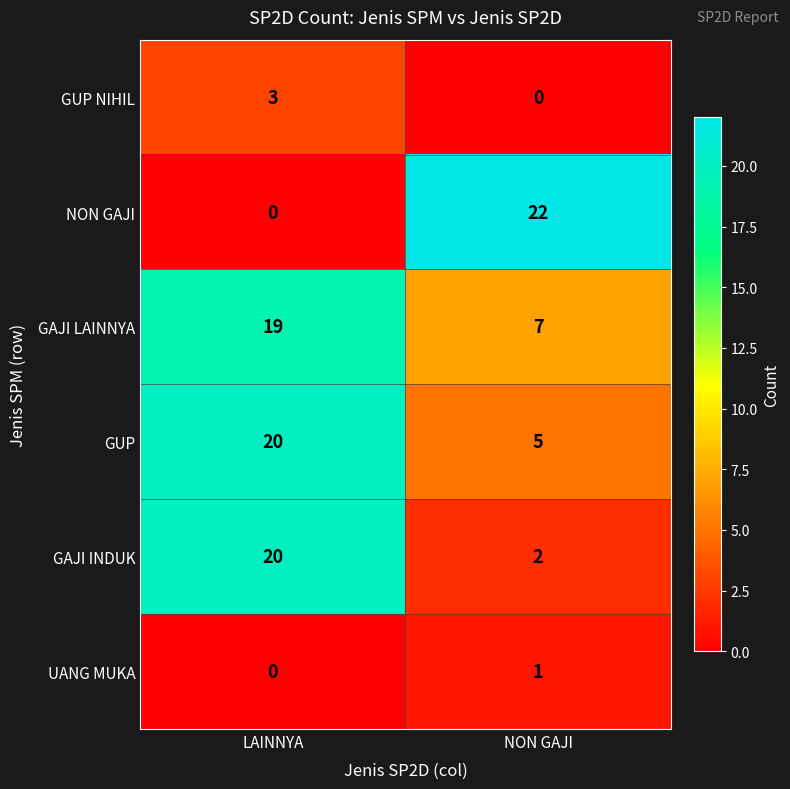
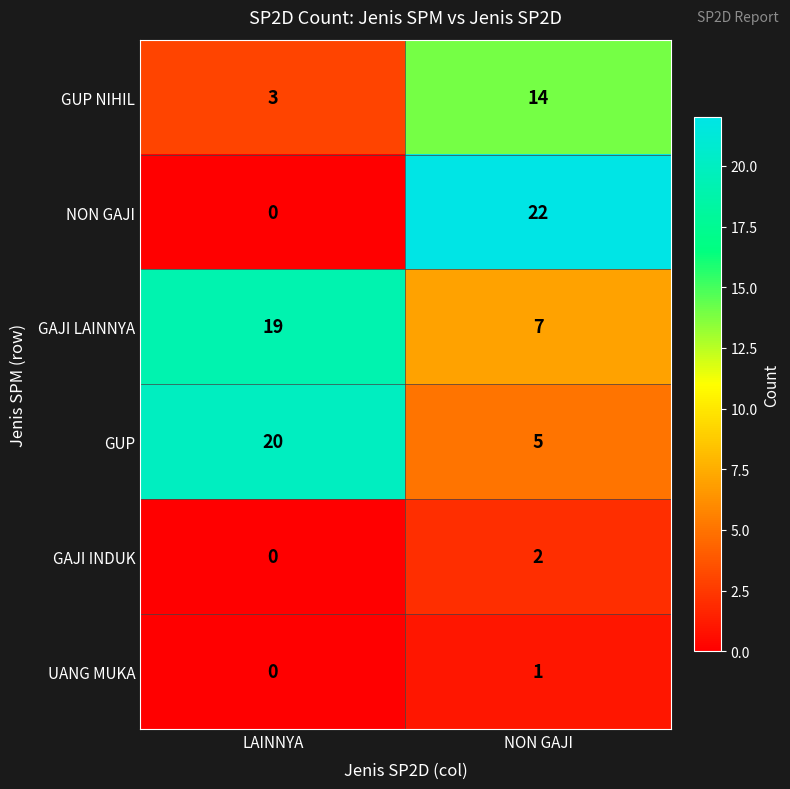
  {
    "GUP NIHIL": {
      "LAINNYA": 3,
-     "NON GAJI": 0
+     "NON GAJI": 14
    },
    "NON GAJI": {
      "LAINNYA": 0,
      "NON GAJI": 22
    },
    "GAJI LAINNYA": {
      "LAINNYA": 19,
      "NON GAJI": 7
    },
    "GUP": {
      "LAINNYA": 20,
      "NON GAJI": 5
    },
    "GAJI INDUK": {
-     "LAINNYA": 20,
+     "LAINNYA": 0,
      "NON GAJI": 2
    },
    "UANG MUKA": {
      "LAINNYA": 0,
      "NON GAJI": 1
    }
  }
